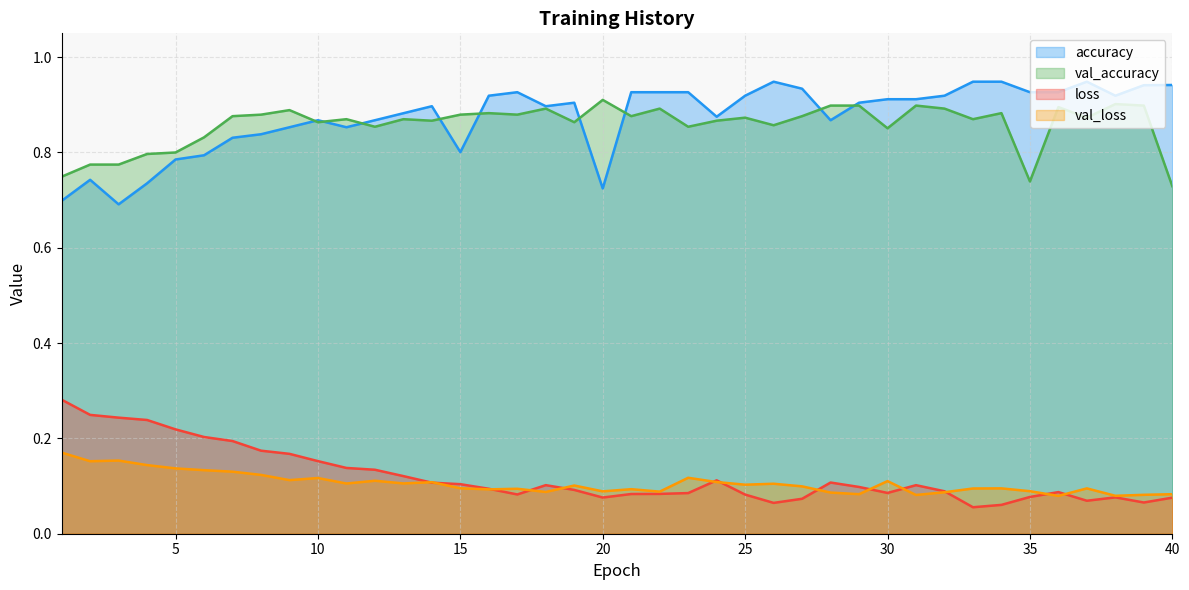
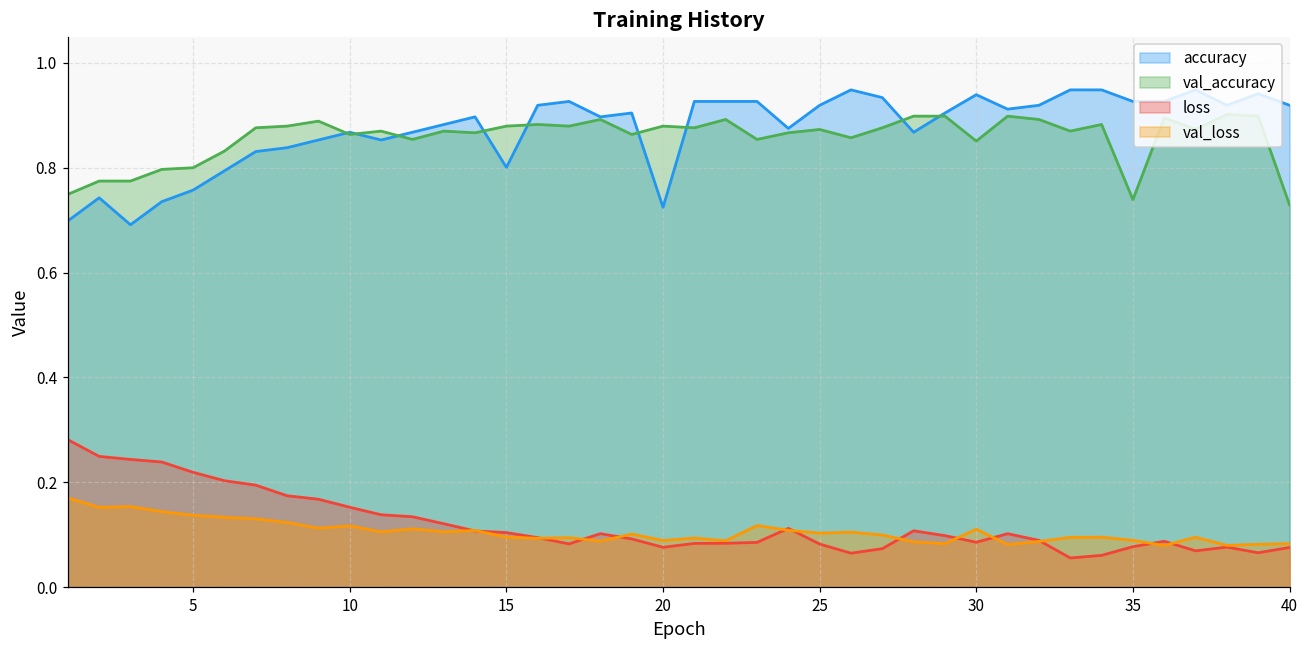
  {
    "accuracy": {
-     "5": 0.79,
+     "5": 0.76,
      "15": 0.80,
      "20": 0.72,
      "25": 0.92,
-     "30": 0.91,
+     "30": 0.94,
      "35": 0.93,
-     "40": 0.94
+     "40": 0.92
    },
    "val_accuracy": {
      "5": 0.80,
      "15": 0.88,
-     "20": 0.91,
+     "20": 0.88,
      "25": 0.87,
      "30": 0.85,
      "35": 0.74,
      "40": 0.73
    }
  }
